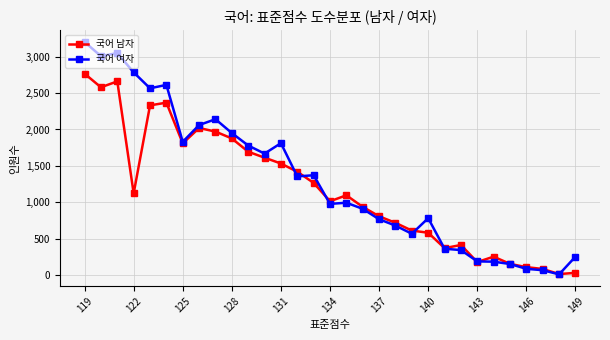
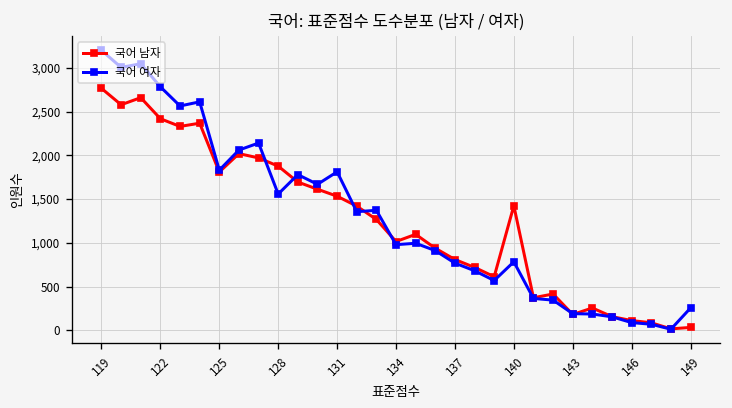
  {
    "국어 남자": {
      "119": "2,800",
-     "122": "1,100",
+     "122": "2,400",
      "128": "1,900",
      "131": "1,500",
      "134": "1,000",
      "137": "800",
-     "140": "600",
+     "140": "1,400",
      "149": "0"
    },
    "국어 여자": {
      "122": "2,800",
-     "128": "2,000",
+     "128": "1,600",
      "131": "1,800",
      "134": "1,000",
      "137": "800",
      "140": "800",
      "149": "300"
    }
  }
